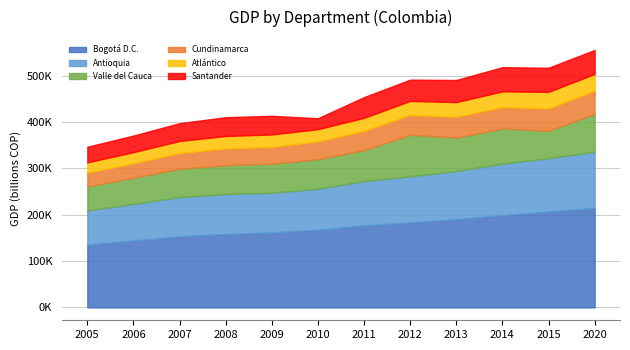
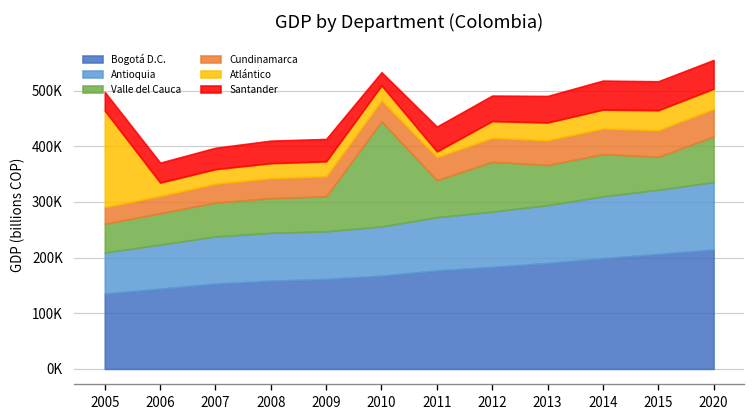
  {
    "Valle del Cauca": {
      "2005": 50000,
      "2006": 60000,
      "2007": 60000,
      "2008": 60000,
      "2009": 60000,
-     "2010": 60000,
+     "2010": 190000,
      "2011": 70000,
      "2012": 90000,
      "2013": 70000,
      "2014": 80000,
      "2015": 60000,
      "2020": 80000
    },
    "Cundinamarca": {
      "2005": 30000,
      "2006": 30000,
      "2007": 30000,
      "2008": 40000,
      "2009": 40000,
      "2010": 40000,
      "2011": 40000,
      "2012": 40000,
      "2013": 40000,
      "2014": 50000,
      "2015": 50000,
      "2020": 50000
    },
    "Atlántico": {
-     "2005": 20000,
+     "2005": 170000,
      "2006": 20000,
      "2007": 30000,
      "2008": 30000,
      "2009": 30000,
      "2010": 30000,
-     "2011": 30000,
+     "2011": 10000,
      "2012": 30000,
      "2013": 30000,
      "2014": 30000,
      "2015": 40000,
      "2020": 40000
    },
    "Santander": {
      "2005": 30000,
      "2006": 40000,
      "2007": 40000,
      "2008": 40000,
      "2009": 40000,
      "2010": 20000,
      "2011": 40000,
      "2012": 50000,
      "2013": 50000,
      "2014": 50000,
      "2015": 50000,
      "2020": 50000
    }
  }
